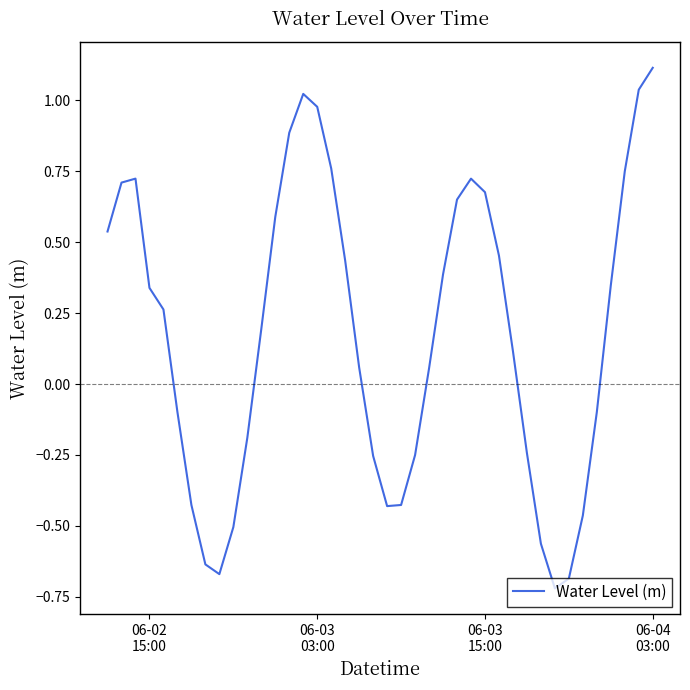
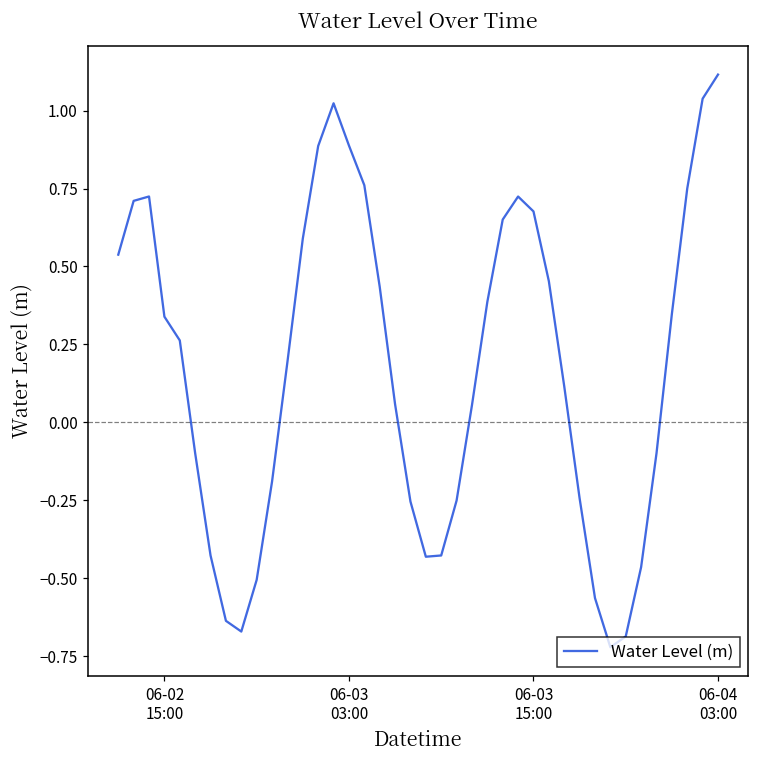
  {
    "06-02 15:00": 0.34,
-   "06-03 03:00": 0.98,
+   "06-03 03:00": 0.89,
    "06-03 15:00": 0.68,
    "06-04 03:00": 1.12
  }
